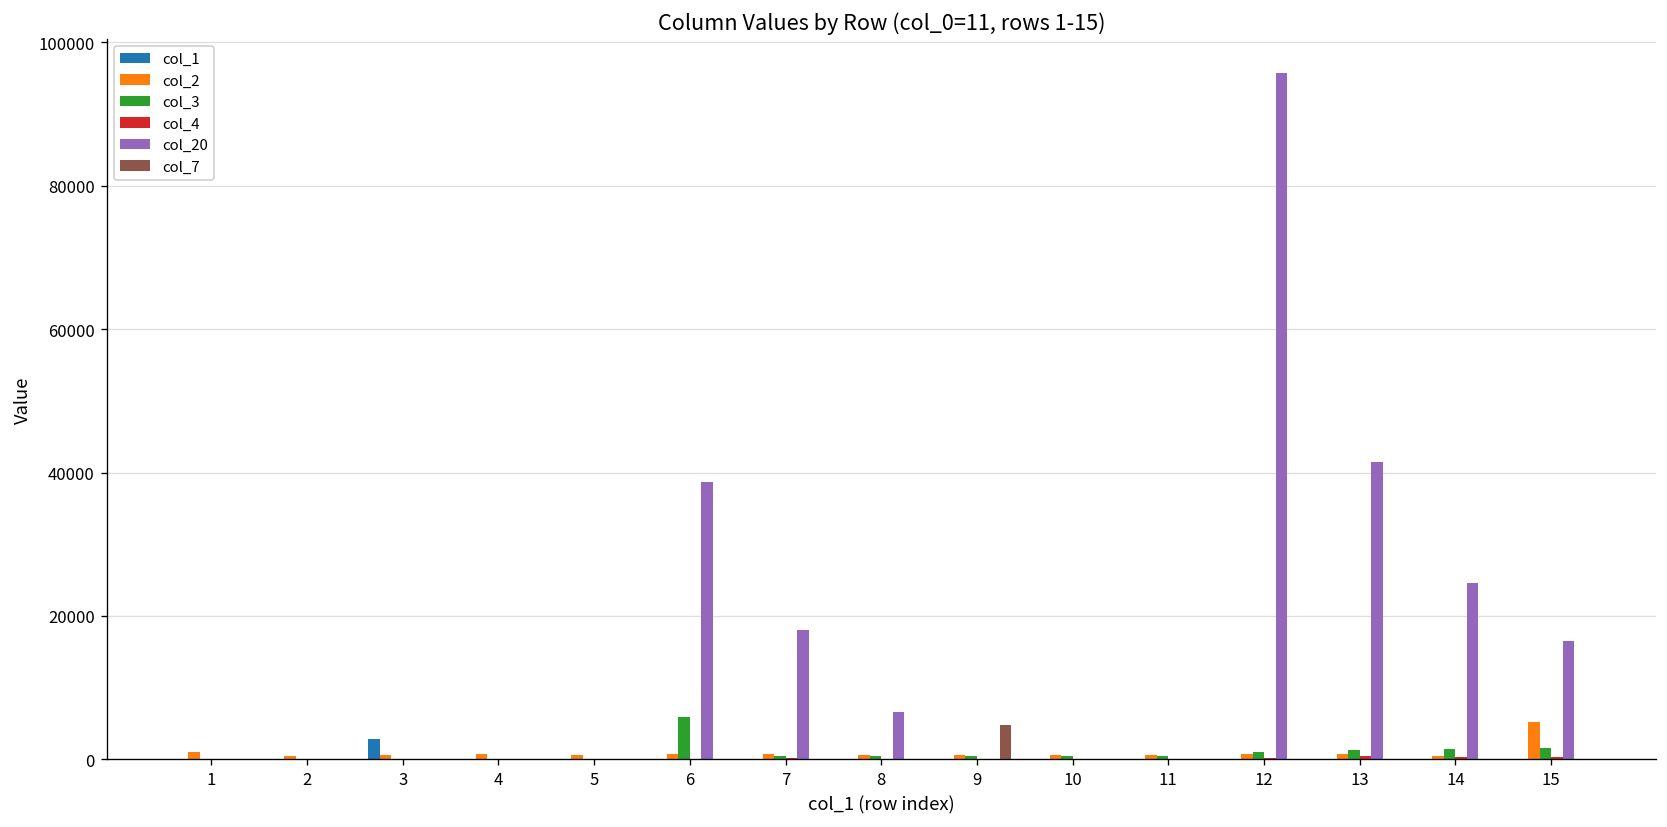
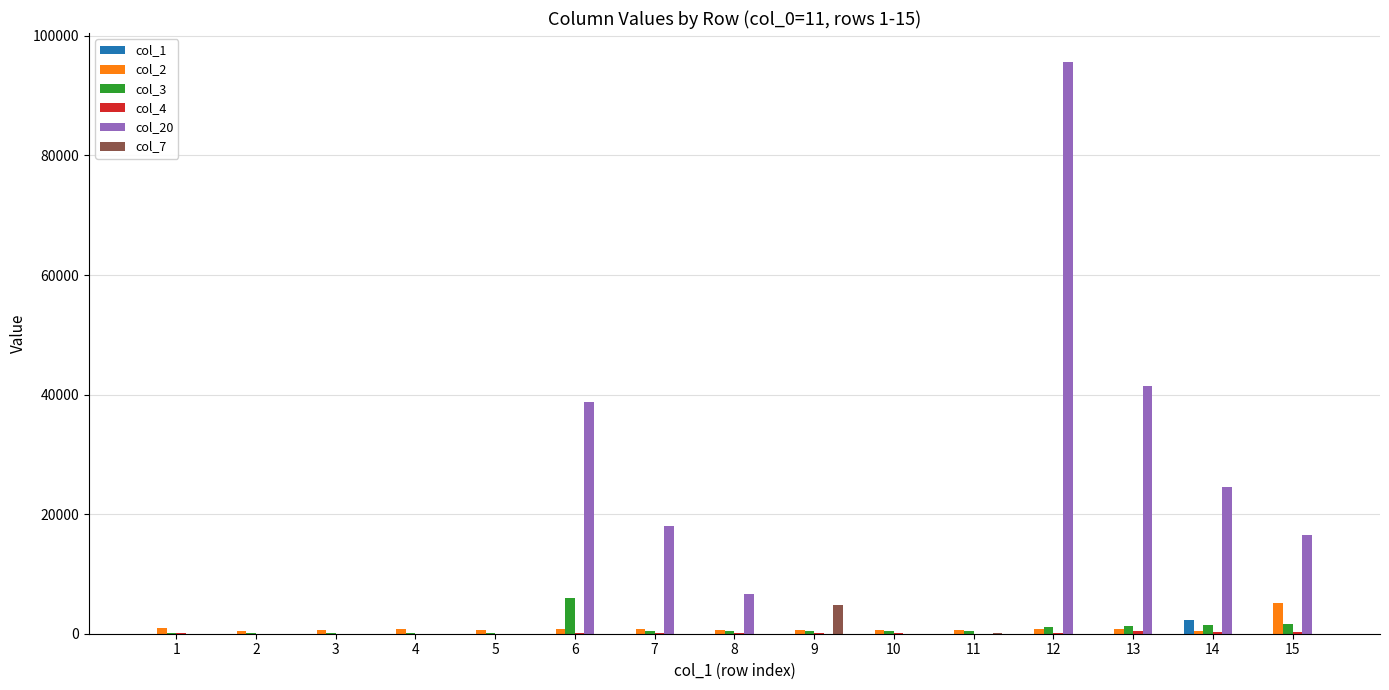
  {
    "col_1": {
-     "3": 3000,
-     "14": 0
+     "3": 0,
+     "14": 2000
    },
    "col_2": {
      "1": 1000,
      "2": 1000,
      "3": 1000,
      "4": 1000,
      "5": 1000,
      "6": 1000,
      "7": 1000,
      "8": 1000,
      "9": 1000,
      "10": 1000,
      "11": 1000,
      "12": 1000,
      "13": 1000,
      "14": 0,
      "15": 5000
    },
    "col_3": {
      "6": 6000,
      "7": 0,
      "8": 1000,
      "9": 1000,
      "10": 1000,
      "11": 0,
      "12": 1000,
      "13": 1000,
      "14": 2000,
      "15": 2000
    },
    "col_4": {
      "2": 0,
      "3": 0,
      "4": 0,
      "5": 0,
      "11": 0,
      "13": 1000
    },
    "col_20": {
      "1": 0,
      "2": 0,
      "3": 0,
      "4": 0,
      "5": 0,
      "6": 39000,
      "7": 18000,
      "8": 7000,
      "9": 0,
      "10": 0,
      "11": 0,
      "12": 96000,
      "13": 41000,
      "14": 25000,
      "15": 17000
    },
    "col_7": {
      "1": 0,
      "2": 0,
      "3": 0,
      "4": 0,
      "5": 0,
      "6": 0,
      "7": 0,
      "8": 0,
      "9": 5000,
      "10": 0,
      "12": 0,
      "13": 0,
      "14": 0,
      "15": 0
    }
  }
